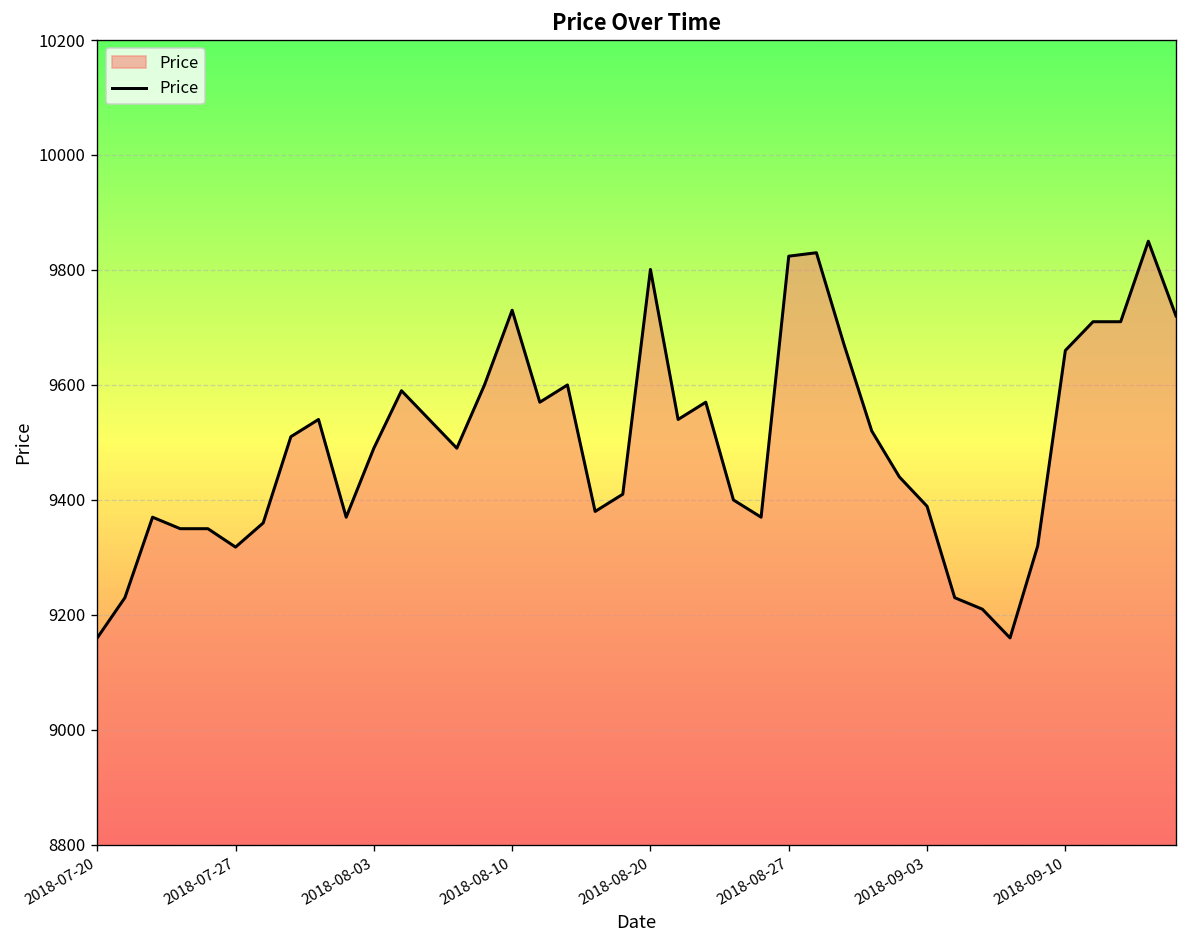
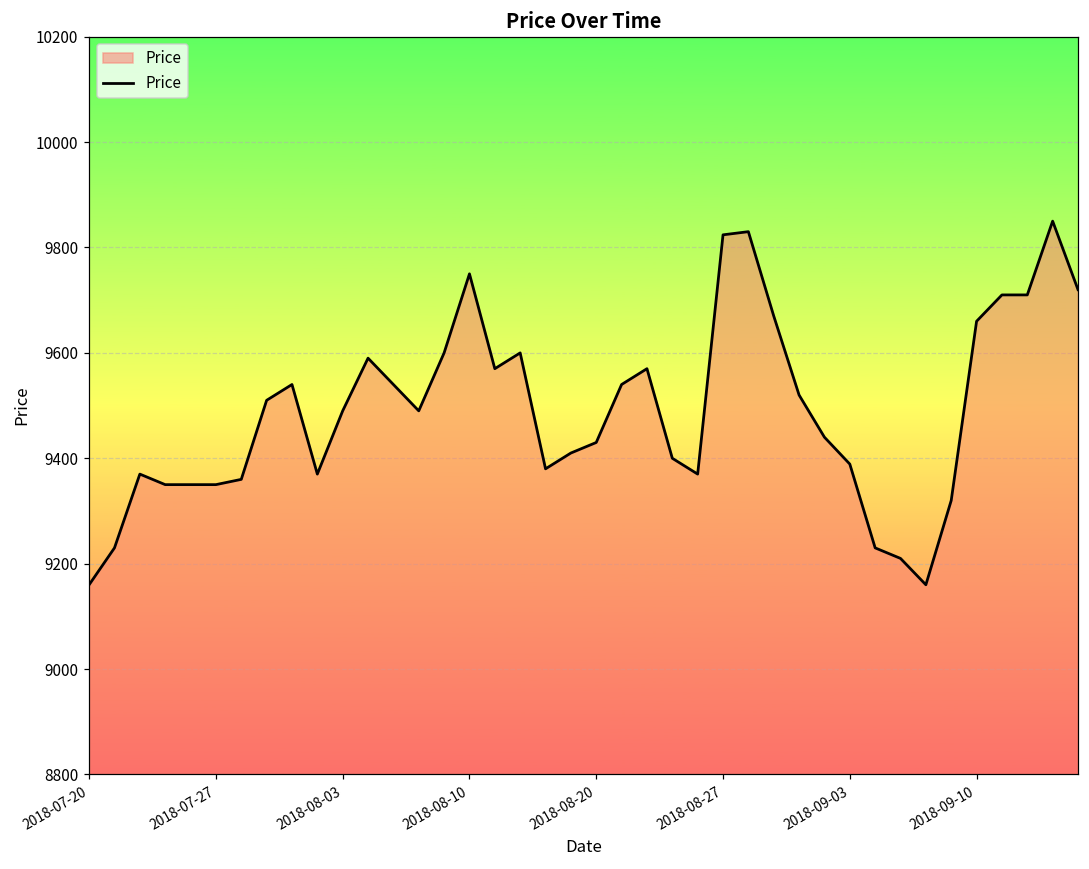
  {
    "2018-07-20": 9160,
-   "2018-07-27": 9320,
+   "2018-07-27": 9350,
    "2018-08-03": 9490,
-   "2018-08-10": 9730,
-   "2018-08-20": 9800,
+   "2018-08-10": 9750,
+   "2018-08-20": 9430,
    "2018-08-27": 9820,
    "2018-09-03": 9390,
    "2018-09-10": 9660
  }
